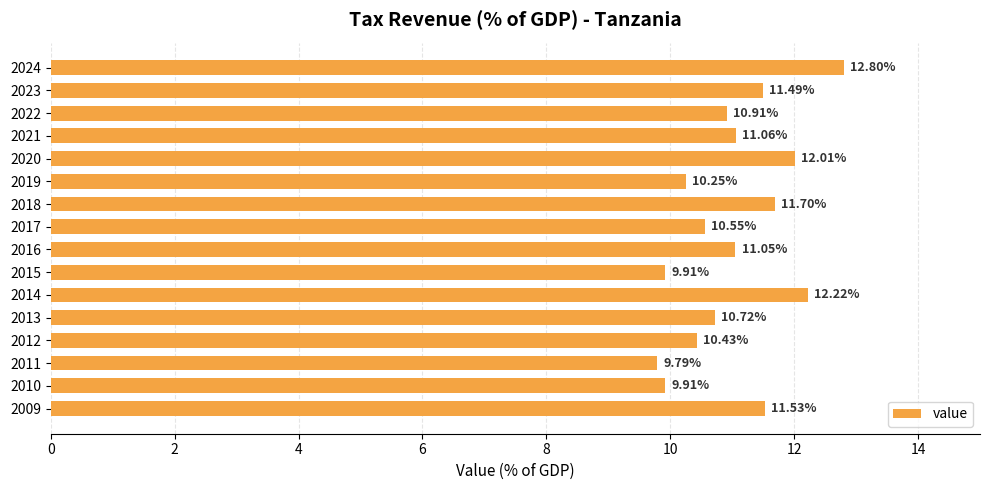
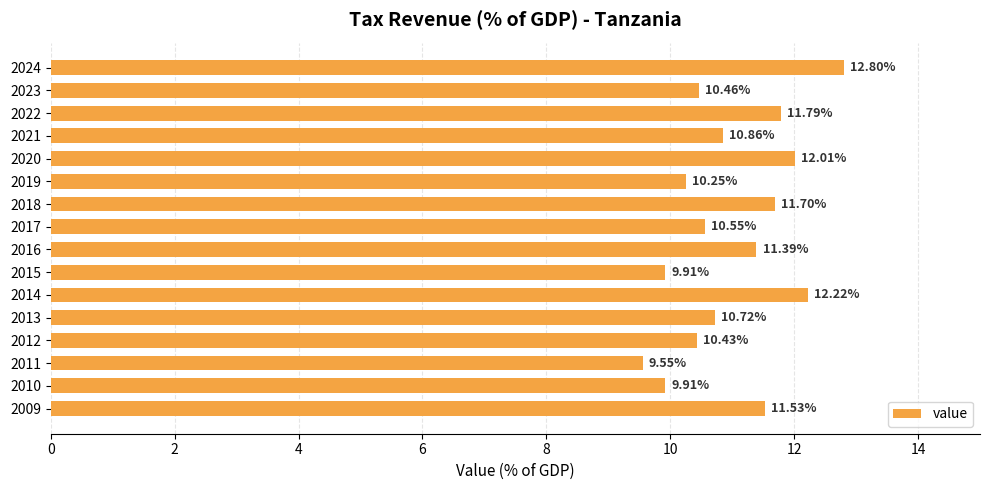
  {
    "2024": "12.80%",
-   "2023": "11.49%",
-   "2022": "10.91%",
-   "2021": "11.06%",
+   "2023": "10.46%",
+   "2022": "11.79%",
+   "2021": "10.86%",
    "2020": "12.01%",
    "2019": "10.25%",
    "2018": "11.70%",
    "2017": "10.55%",
-   "2016": "11.05%",
+   "2016": "11.39%",
    "2015": "9.91%",
    "2014": "12.22%",
    "2013": "10.72%",
    "2012": "10.43%",
-   "2011": "9.79%",
+   "2011": "9.55%",
    "2010": "9.91%",
    "2009": "11.53%"
  }
